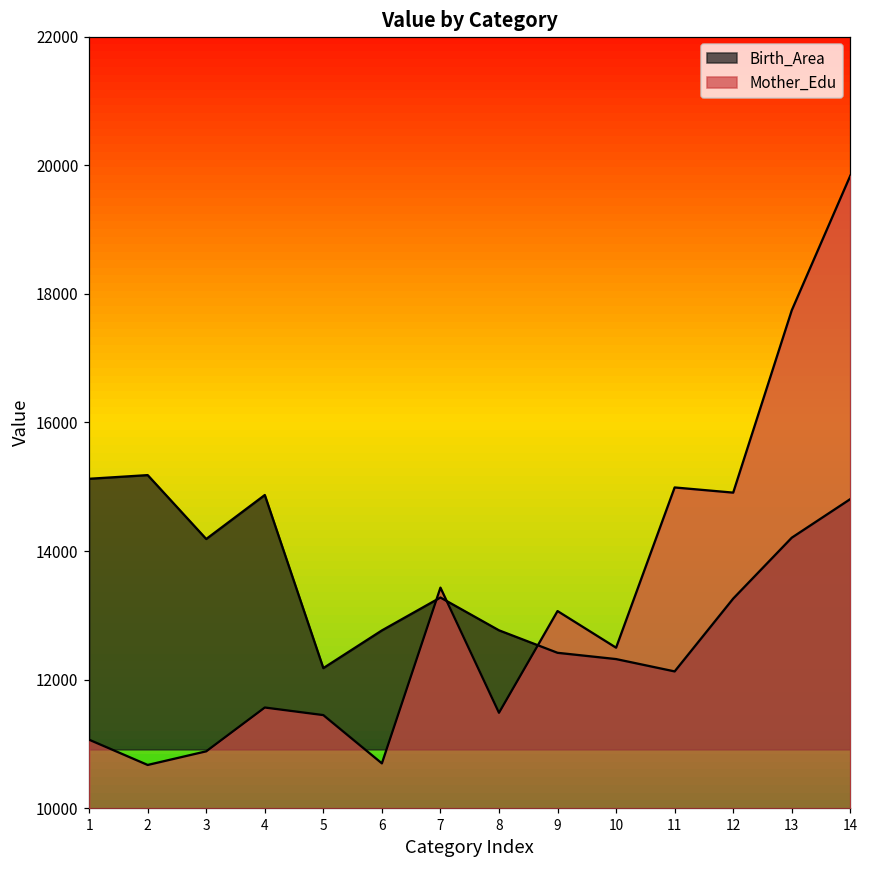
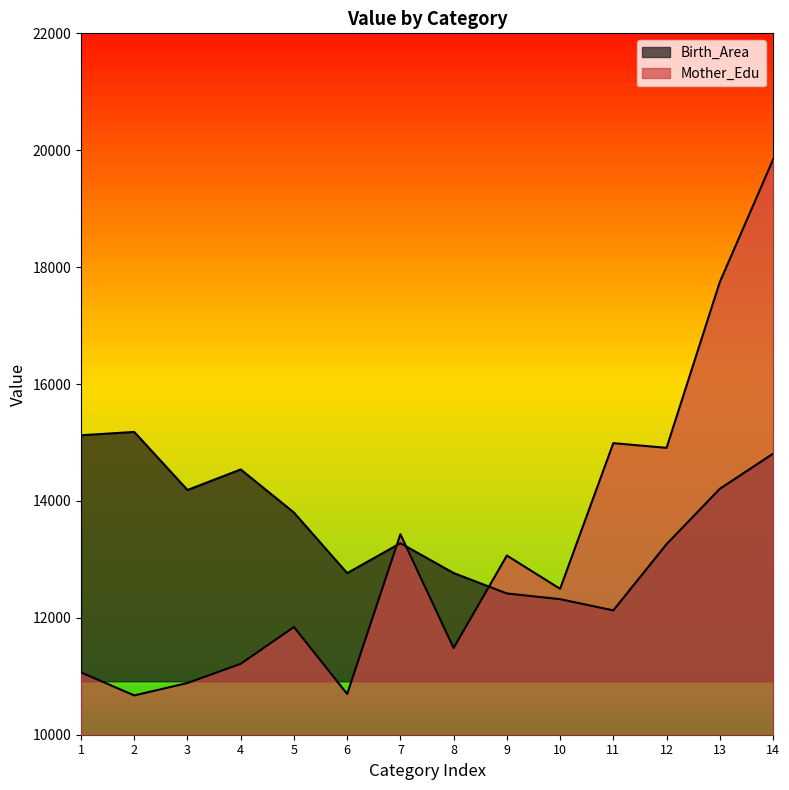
  {
    "Birth_Area": {
      "1": 15100,
      "2": 15200,
      "3": 14200,
-     "4": 14900,
-     "5": 12200,
+     "4": 14500,
+     "5": 13800,
      "6": 12800,
      "7": 13300,
      "8": 12800,
      "9": 12400,
      "10": 12300,
      "11": 12100,
      "12": 13300,
      "13": 14200,
      "14": 14800
    },
    "Mother_Edu": {
      "1": 11100,
      "2": 10700,
      "3": 10900,
-     "4": 11600,
-     "5": 11400,
+     "4": 11200,
+     "5": 11800,
      "6": 10700,
      "7": 13400,
      "8": 11500,
      "9": 13100,
      "10": 12500,
      "11": 15000,
      "12": 14900,
      "13": 17700,
      "14": 19800
    }
  }
